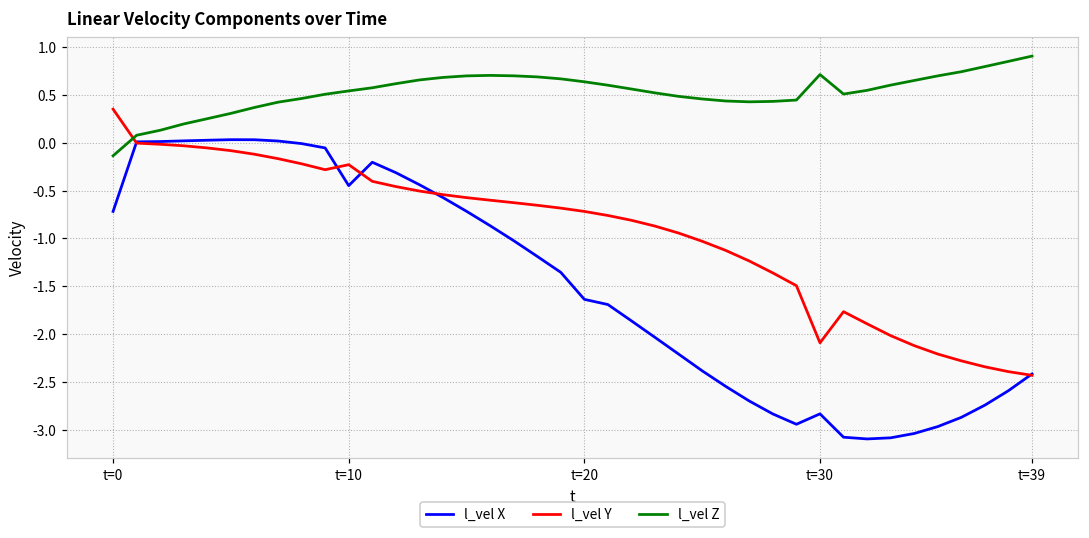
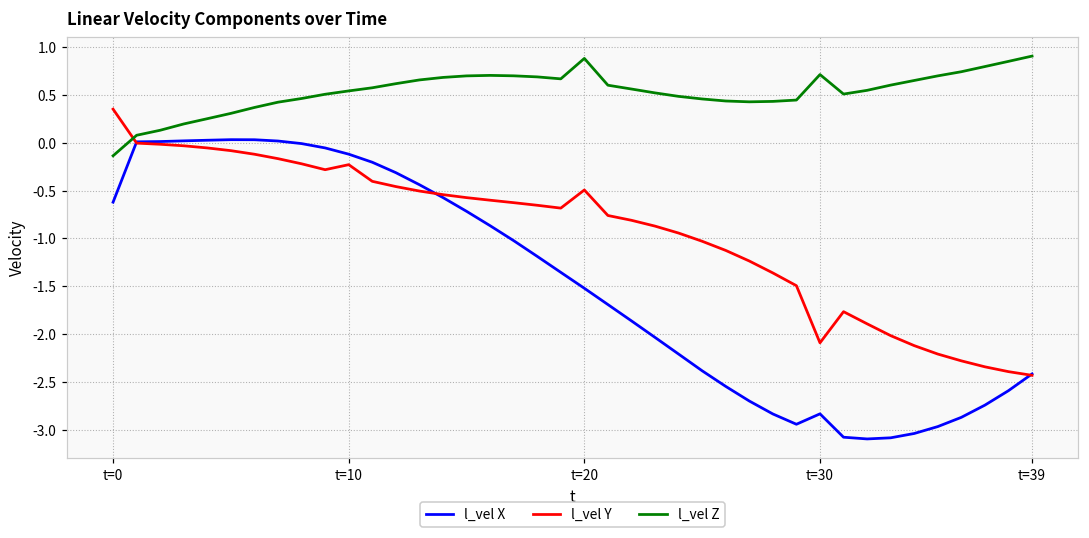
  {
    "l_vel X": {
-     "t=0": -0.7,
-     "t=10": -0.4,
-     "t=20": -1.6,
+     "t=0": -0.6,
+     "t=10": -0.1,
+     "t=20": -1.5,
      "t=30": -2.8
    },
    "l_vel Y": {
      "t=0": 0.3,
      "t=10": -0.2,
-     "t=20": -0.7,
+     "t=20": -0.5,
      "t=30": -2.1
    },
    "l_vel Z": {
      "t=0": -0.1,
      "t=10": 0.5,
-     "t=20": 0.6,
+     "t=20": 0.9,
      "t=30": 0.7,
      "t=39": 0.9
    }
  }
